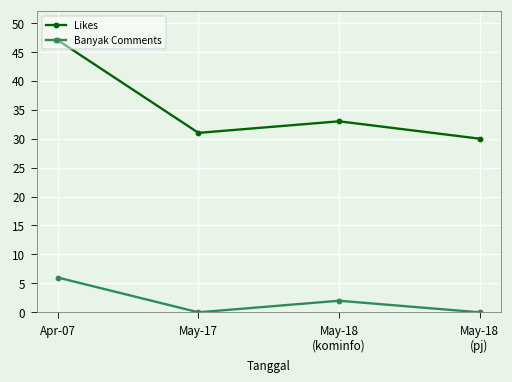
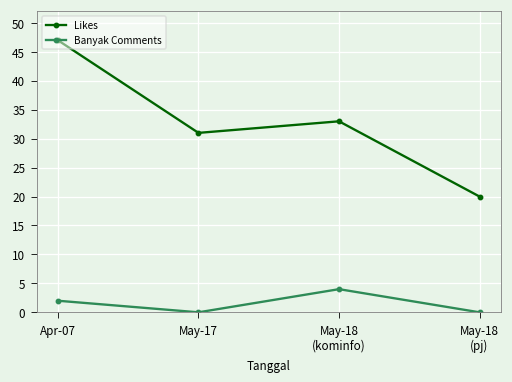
  {
    "Likes": {
      "May-17": 31,
      "May-18 (kominfo)": 33,
-     "May-18 (pj)": 30
+     "May-18 (pj)": 20
    },
    "Banyak Comments": {
-     "Apr-07": 6,
+     "Apr-07": 2,
      "May-17": 0,
-     "May-18 (kominfo)": 2,
+     "May-18 (kominfo)": 4,
      "May-18 (pj)": 0
    }
  }
